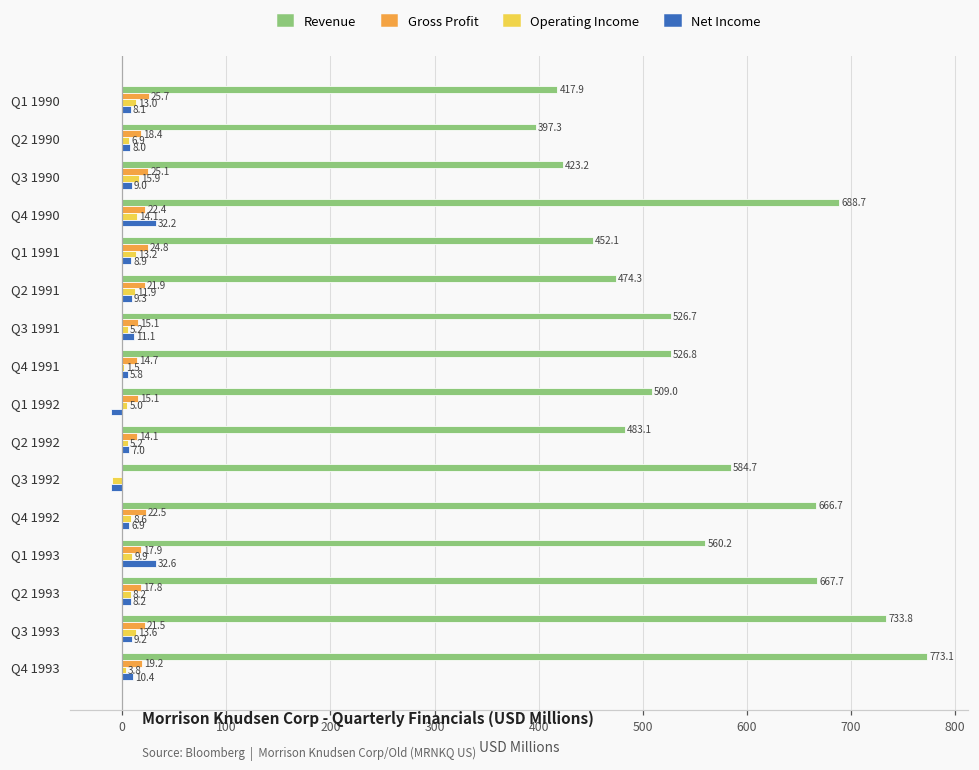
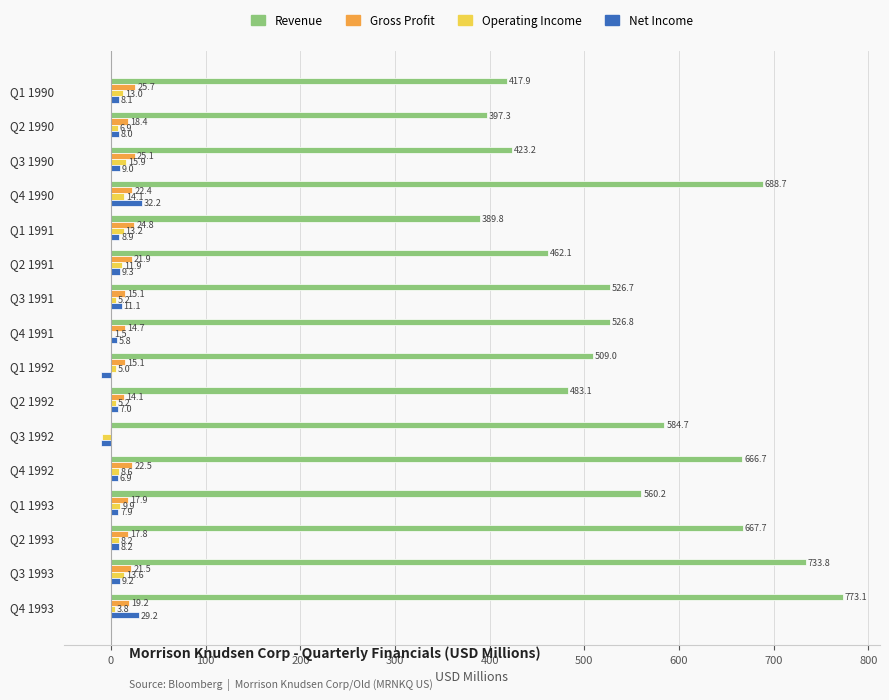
  {
    "Revenue": {
      "Q1 1990": 417.9,
      "Q2 1990": 397.3,
      "Q3 1990": 423.2,
      "Q4 1990": 688.7,
-     "Q1 1991": 452.1,
-     "Q2 1991": 474.3,
+     "Q1 1991": 389.8,
+     "Q2 1991": 462.1,
      "Q3 1991": 526.7,
      "Q4 1991": 526.8,
      "Q1 1992": 509.0,
      "Q2 1992": 483.1,
      "Q3 1992": 584.7,
      "Q4 1992": 666.7,
      "Q1 1993": 560.2,
      "Q2 1993": 667.7,
      "Q3 1993": 733.8,
      "Q4 1993": 773.1
    },
    "Net Income": {
      "Q4 1990": 32.2,
      "Q3 1991": 11.1,
-     "Q1 1993": 32.6,
-     "Q4 1993": 10.4
+     "Q1 1993": 7.9,
+     "Q4 1993": 29.2
    }
  }
